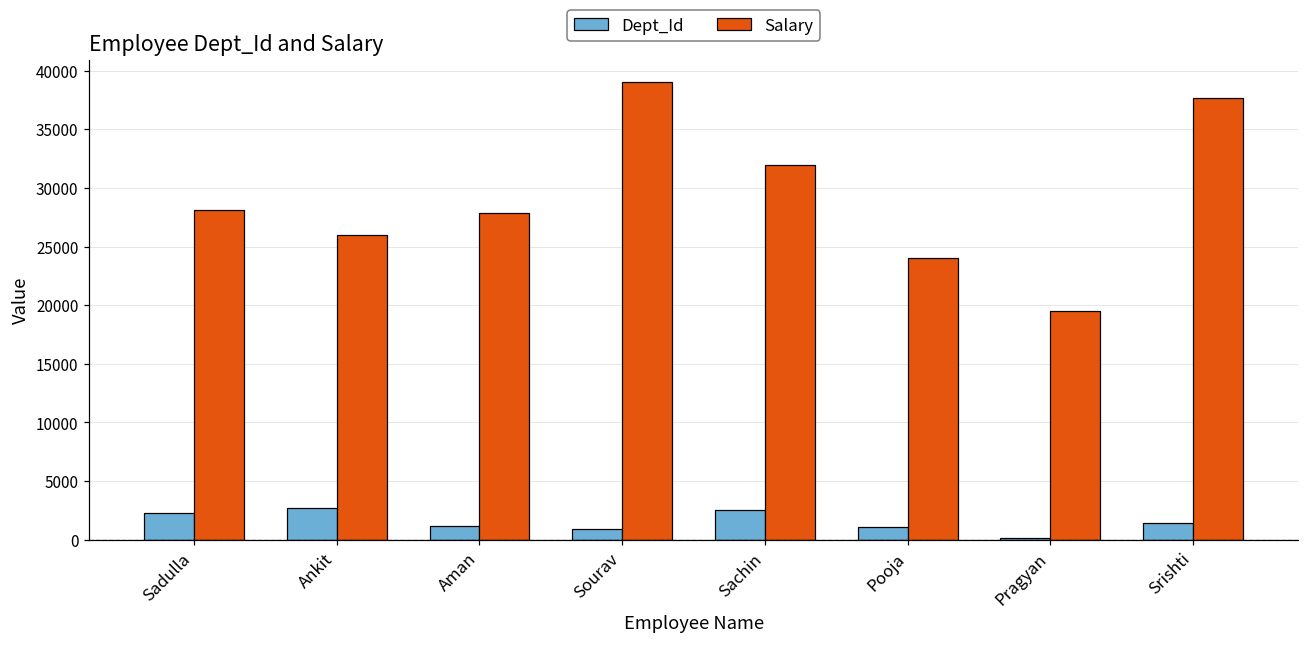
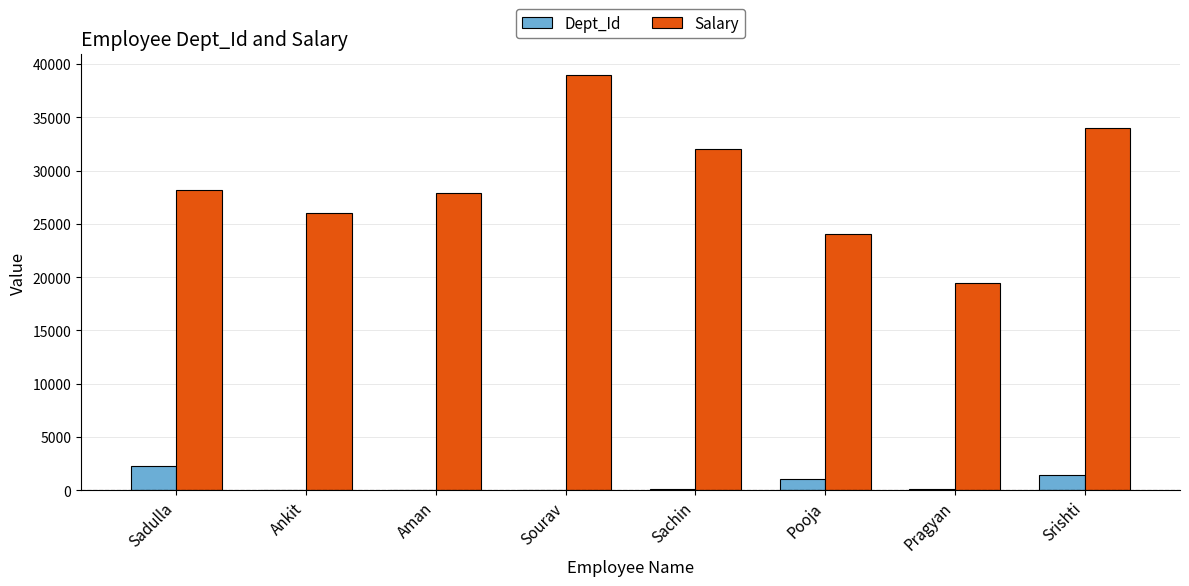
  {
    "Dept_Id": {
      "Sadulla": 2200,
-     "Ankit": 2700,
-     "Aman": 1200,
-     "Sourav": 900,
-     "Sachin": 2500,
+     "Ankit": 100,
+     "Aman": 100,
+     "Sourav": 100,
+     "Sachin": 100,
      "Pooja": 1100,
      "Srishti": 1400
    },
    "Salary": {
      "Sadulla": 28100,
      "Ankit": 26000,
      "Aman": 27900,
      "Sourav": 39000,
      "Sachin": 32000,
      "Pooja": 24000,
      "Pragyan": 19500,
-     "Srishti": 37600
+     "Srishti": 34000
    }
  }
